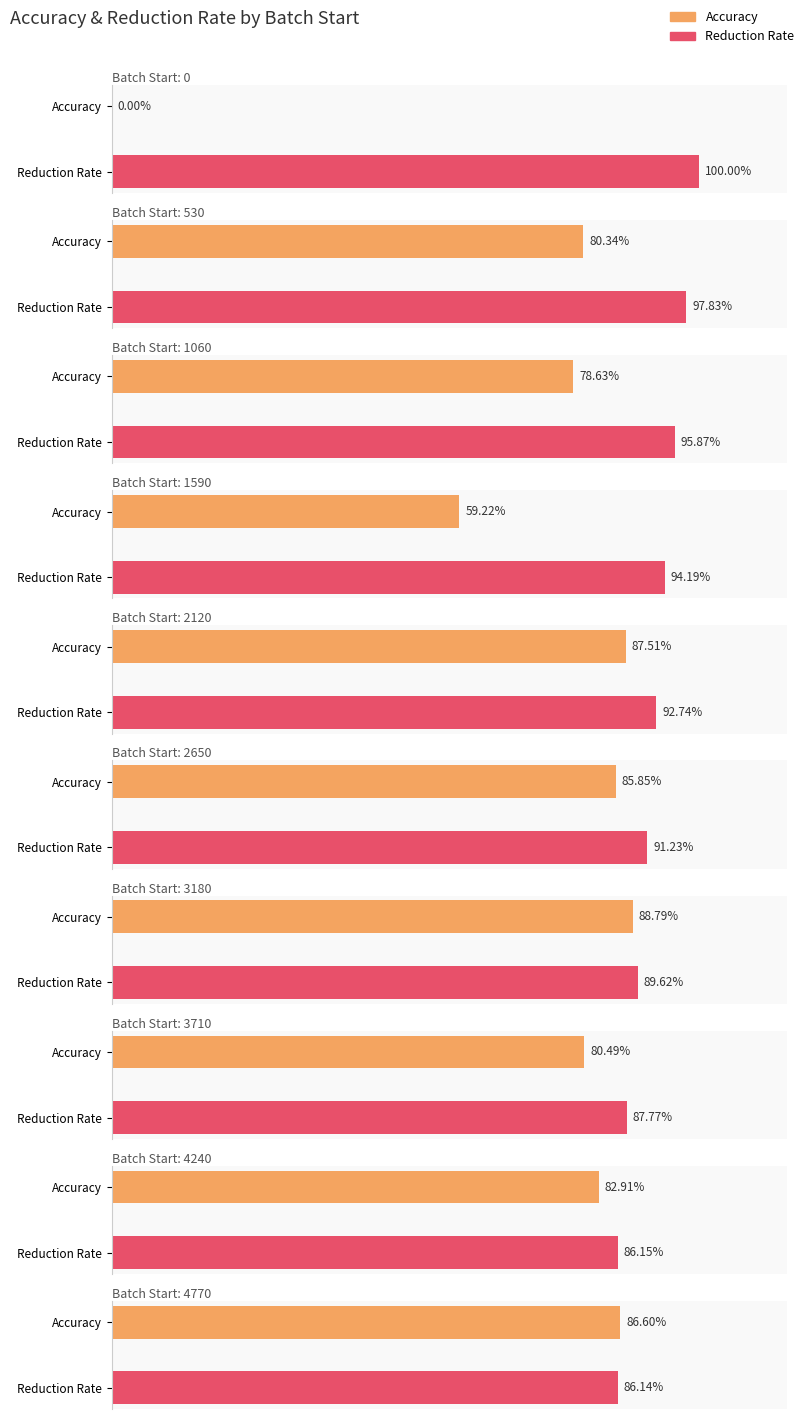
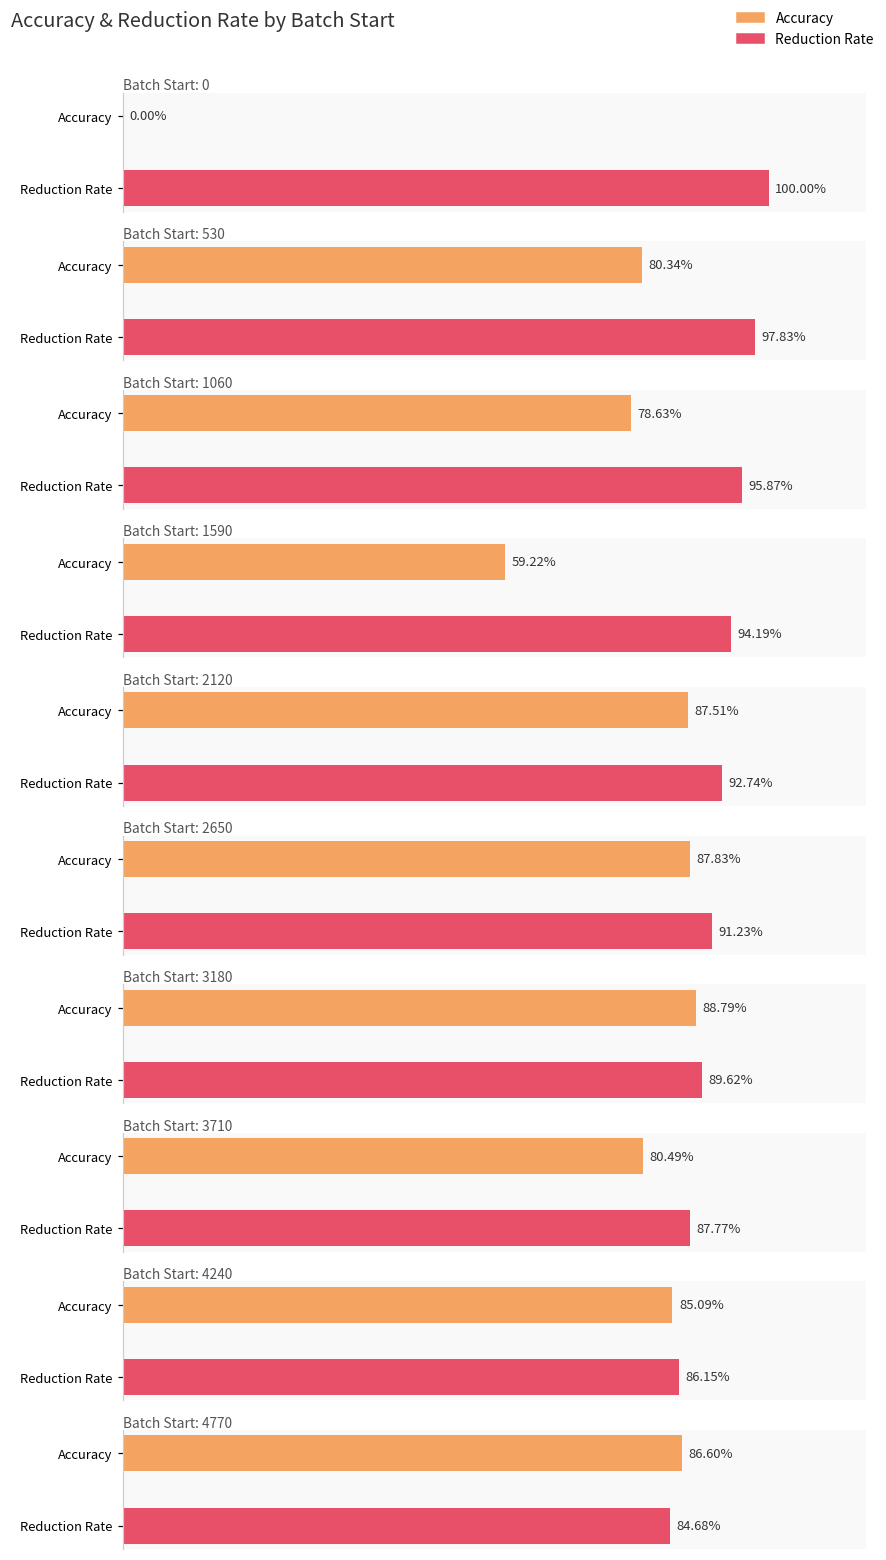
  {
    "Batch Start: 0": {
      "Accuracy": "0.00%",
      "Reduction Rate": "100.00%"
    },
    "Batch Start: 530": {
      "Accuracy": "80.34%",
      "Reduction Rate": "97.83%"
    },
    "Batch Start: 1060": {
      "Accuracy": "78.63%",
      "Reduction Rate": "95.87%"
    },
    "Batch Start: 1590": {
      "Accuracy": "59.22%",
      "Reduction Rate": "94.19%"
    },
    "Batch Start: 2120": {
      "Accuracy": "87.51%",
      "Reduction Rate": "92.74%"
    },
    "Batch Start: 2650": {
-     "Accuracy": "85.85%",
+     "Accuracy": "87.83%",
      "Reduction Rate": "91.23%"
    },
    "Batch Start: 3180": {
      "Accuracy": "88.79%",
      "Reduction Rate": "89.62%"
    },
    "Batch Start: 3710": {
      "Accuracy": "80.49%",
      "Reduction Rate": "87.77%"
    },
    "Batch Start: 4240": {
-     "Accuracy": "82.91%",
+     "Accuracy": "85.09%",
      "Reduction Rate": "86.15%"
    },
    "Batch Start: 4770": {
      "Accuracy": "86.60%",
-     "Reduction Rate": "86.14%"
+     "Reduction Rate": "84.68%"
    }
  }
